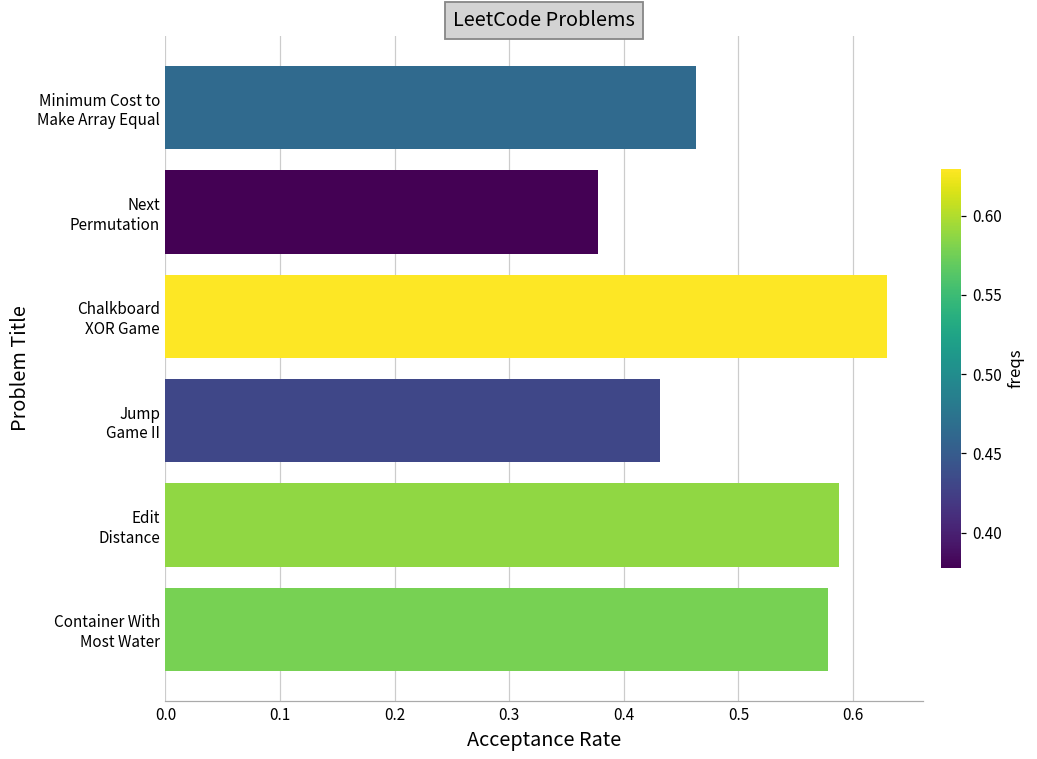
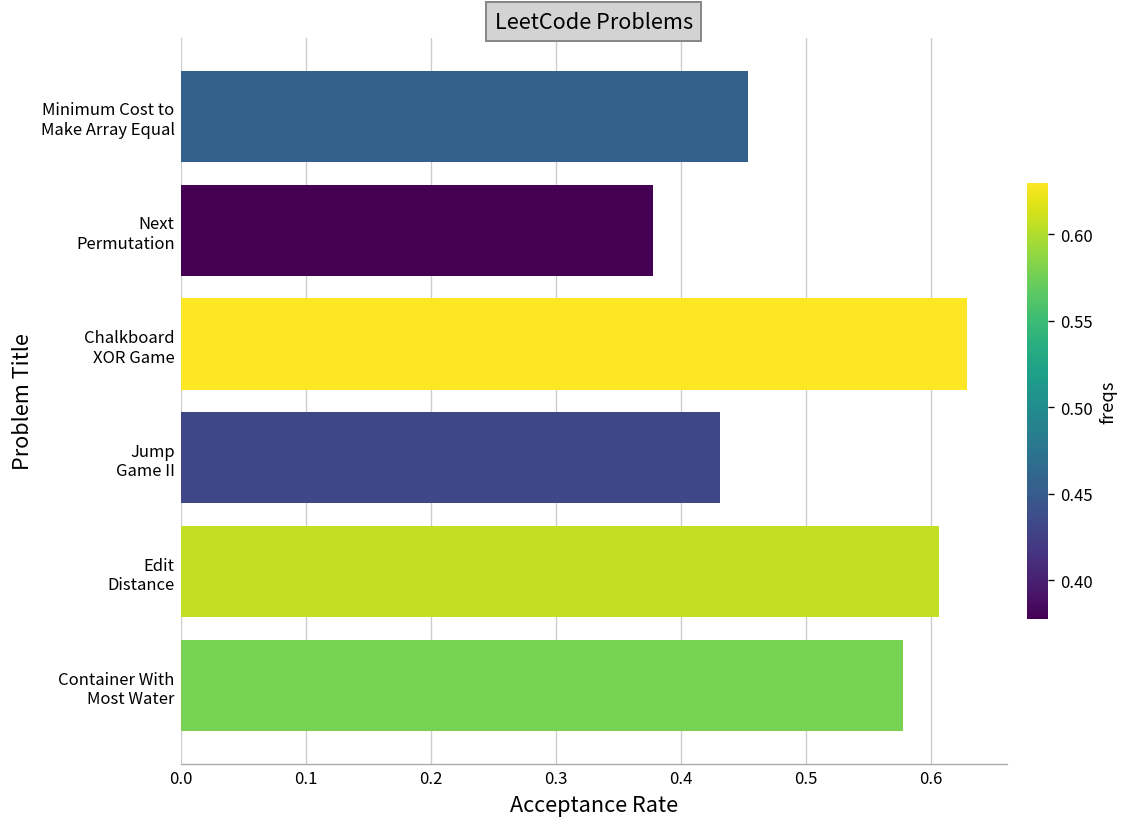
  {
-   "Minimum Cost to Make Array Equal": 0.463,
+   "Minimum Cost to Make Array Equal": 0.454,
    "Next Permutation": 0.378,
    "Chalkboard XOR Game": 0.630,
    "Jump Game II": 0.431,
-   "Edit Distance": 0.588,
+   "Edit Distance": 0.607,
    "Container With Most Water": 0.578
  }
